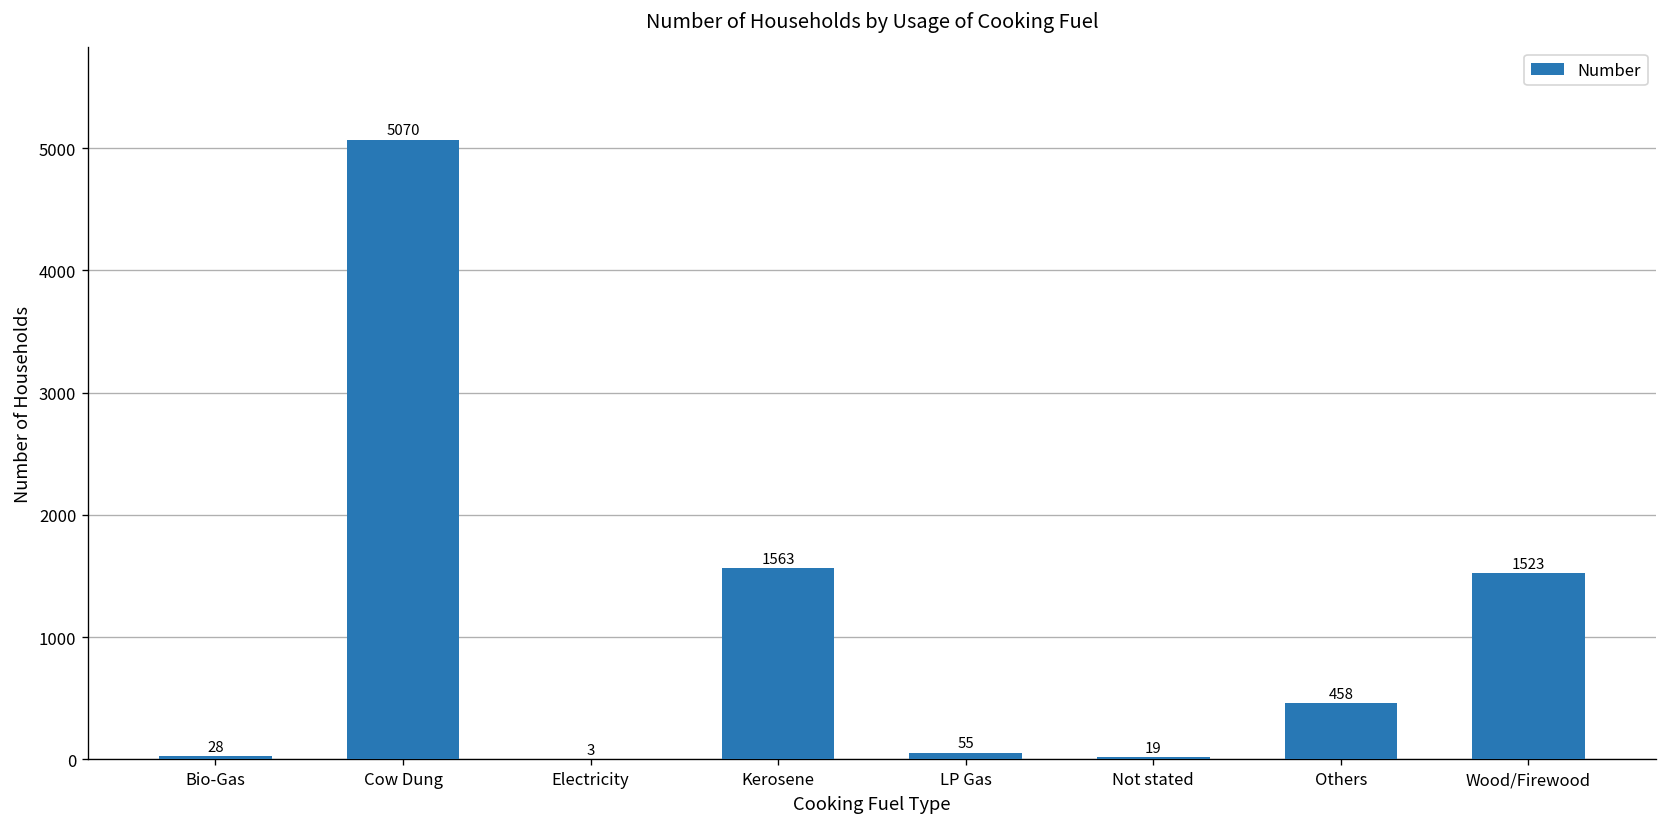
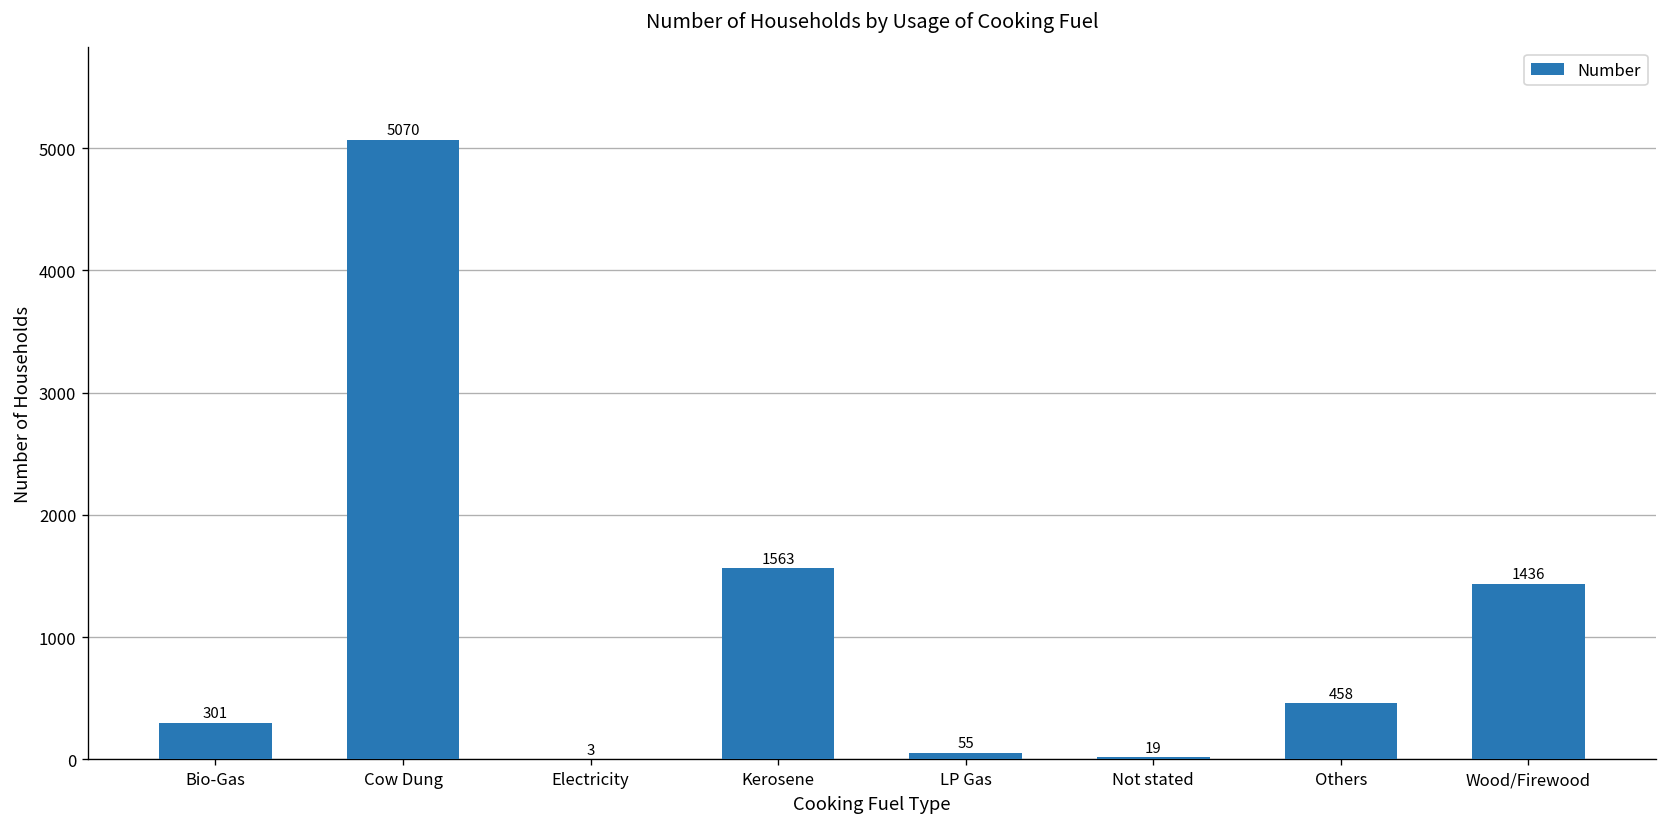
  {
-   "Bio-Gas": 28,
+   "Bio-Gas": 301,
    "Cow Dung": 5070,
    "Electricity": 3,
    "Kerosene": 1563,
    "LP Gas": 55,
    "Not stated": 19,
    "Others": 458,
-   "Wood/Firewood": 1523
+   "Wood/Firewood": 1436
  }
